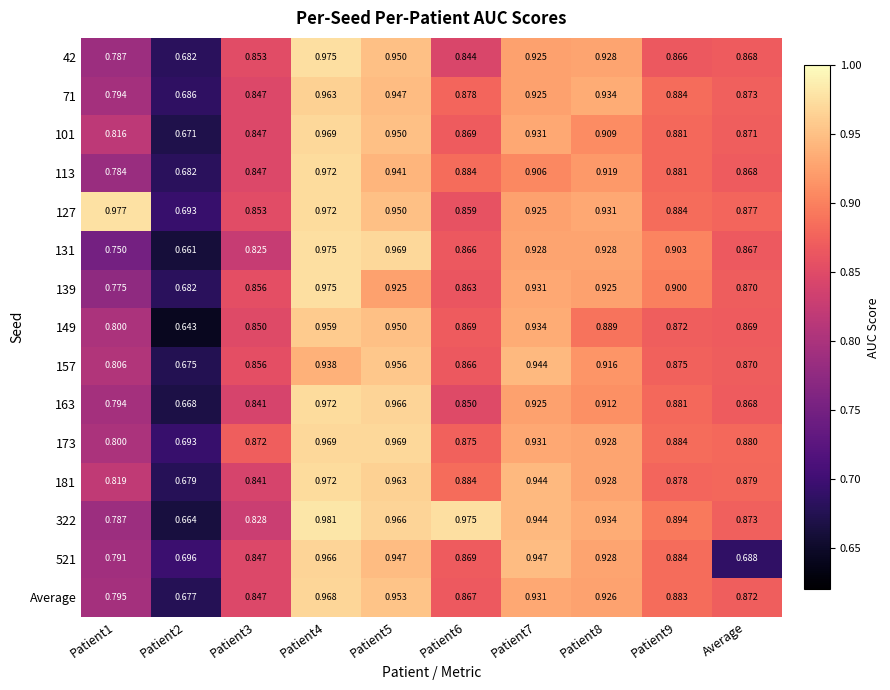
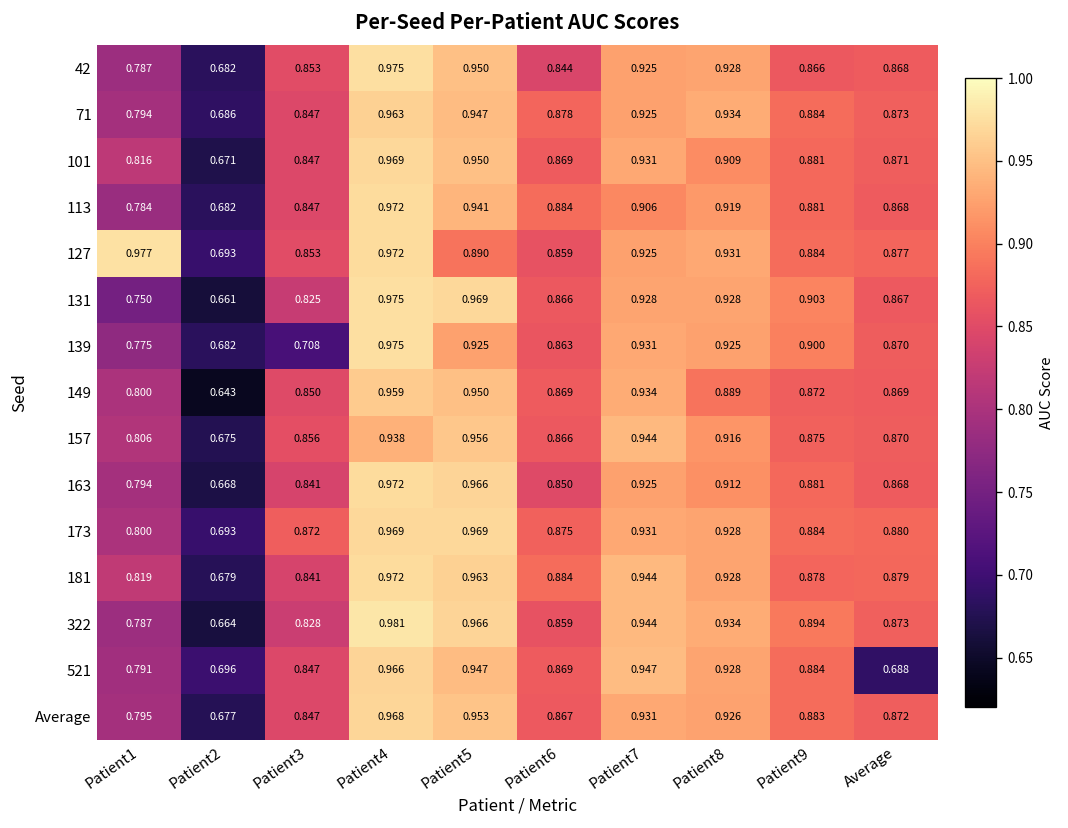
  {
    "42": {
      "Patient1": 0.787,
      "Patient2": 0.682,
      "Patient3": 0.853,
      "Patient4": 0.975,
      "Patient5": 0.950,
      "Patient6": 0.844,
      "Patient7": 0.925,
      "Patient8": 0.928,
      "Patient9": 0.866,
      "Average": 0.868
    },
    "71": {
      "Patient1": 0.794,
      "Patient2": 0.686,
      "Patient3": 0.847,
      "Patient4": 0.963,
      "Patient5": 0.947,
      "Patient6": 0.878,
      "Patient7": 0.925,
      "Patient8": 0.934,
      "Patient9": 0.884,
      "Average": 0.873
    },
    "101": {
      "Patient1": 0.816,
      "Patient2": 0.671,
      "Patient3": 0.847,
      "Patient4": 0.969,
      "Patient5": 0.950,
      "Patient6": 0.869,
      "Patient7": 0.931,
      "Patient8": 0.909,
      "Patient9": 0.881,
      "Average": 0.871
    },
    "113": {
      "Patient1": 0.784,
      "Patient2": 0.682,
      "Patient3": 0.847,
      "Patient4": 0.972,
      "Patient5": 0.941,
      "Patient6": 0.884,
      "Patient7": 0.906,
      "Patient8": 0.919,
      "Patient9": 0.881,
      "Average": 0.868
    },
    "127": {
      "Patient1": 0.977,
      "Patient2": 0.693,
      "Patient3": 0.853,
      "Patient4": 0.972,
-     "Patient5": 0.950,
+     "Patient5": 0.890,
      "Patient6": 0.859,
      "Patient7": 0.925,
      "Patient8": 0.931,
      "Patient9": 0.884,
      "Average": 0.877
    },
    "131": {
      "Patient1": 0.750,
      "Patient2": 0.661,
      "Patient3": 0.825,
      "Patient4": 0.975,
      "Patient5": 0.969,
      "Patient6": 0.866,
      "Patient7": 0.928,
      "Patient8": 0.928,
      "Patient9": 0.903,
      "Average": 0.867
    },
    "139": {
      "Patient1": 0.775,
      "Patient2": 0.682,
-     "Patient3": 0.856,
+     "Patient3": 0.708,
      "Patient4": 0.975,
      "Patient5": 0.925,
      "Patient6": 0.863,
      "Patient7": 0.931,
      "Patient8": 0.925,
      "Patient9": 0.900,
      "Average": 0.870
    },
    "149": {
      "Patient1": 0.800,
      "Patient2": 0.643,
      "Patient3": 0.850,
      "Patient4": 0.959,
      "Patient5": 0.950,
      "Patient6": 0.869,
      "Patient7": 0.934,
      "Patient8": 0.889,
      "Patient9": 0.872,
      "Average": 0.869
    },
    "157": {
      "Patient1": 0.806,
      "Patient2": 0.675,
      "Patient3": 0.856,
      "Patient4": 0.938,
      "Patient5": 0.956,
      "Patient6": 0.866,
      "Patient7": 0.944,
      "Patient8": 0.916,
      "Patient9": 0.875,
      "Average": 0.870
    },
    "163": {
      "Patient1": 0.794,
      "Patient2": 0.668,
      "Patient3": 0.841,
      "Patient4": 0.972,
      "Patient5": 0.966,
      "Patient6": 0.850,
      "Patient7": 0.925,
      "Patient8": 0.912,
      "Patient9": 0.881,
      "Average": 0.868
    },
    "173": {
      "Patient1": 0.800,
      "Patient2": 0.693,
      "Patient3": 0.872,
      "Patient4": 0.969,
      "Patient5": 0.969,
      "Patient6": 0.875,
      "Patient7": 0.931,
      "Patient8": 0.928,
      "Patient9": 0.884,
      "Average": 0.880
    },
    "181": {
      "Patient1": 0.819,
      "Patient2": 0.679,
      "Patient3": 0.841,
      "Patient4": 0.972,
      "Patient5": 0.963,
      "Patient6": 0.884,
      "Patient7": 0.944,
      "Patient8": 0.928,
      "Patient9": 0.878,
      "Average": 0.879
    },
    "322": {
      "Patient1": 0.787,
      "Patient2": 0.664,
      "Patient3": 0.828,
      "Patient4": 0.981,
      "Patient5": 0.966,
-     "Patient6": 0.975,
+     "Patient6": 0.859,
      "Patient7": 0.944,
      "Patient8": 0.934,
      "Patient9": 0.894,
      "Average": 0.873
    },
    "521": {
      "Patient1": 0.791,
      "Patient2": 0.696,
      "Patient3": 0.847,
      "Patient4": 0.966,
      "Patient5": 0.947,
      "Patient6": 0.869,
      "Patient7": 0.947,
      "Patient8": 0.928,
      "Patient9": 0.884,
      "Average": 0.688
    },
    "Average": {
      "Patient1": 0.795,
      "Patient2": 0.677,
      "Patient3": 0.847,
      "Patient4": 0.968,
      "Patient5": 0.953,
      "Patient6": 0.867,
      "Patient7": 0.931,
      "Patient8": 0.926,
      "Patient9": 0.883,
      "Average": 0.872
    }
  }
